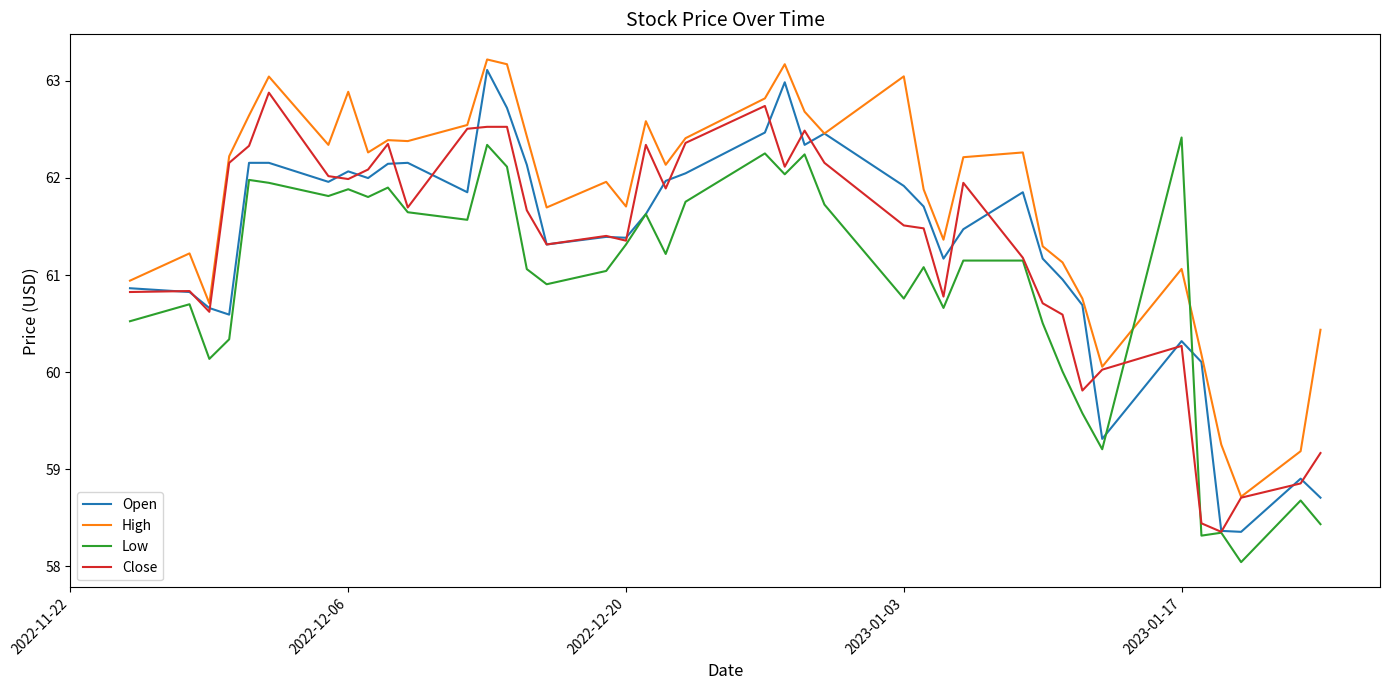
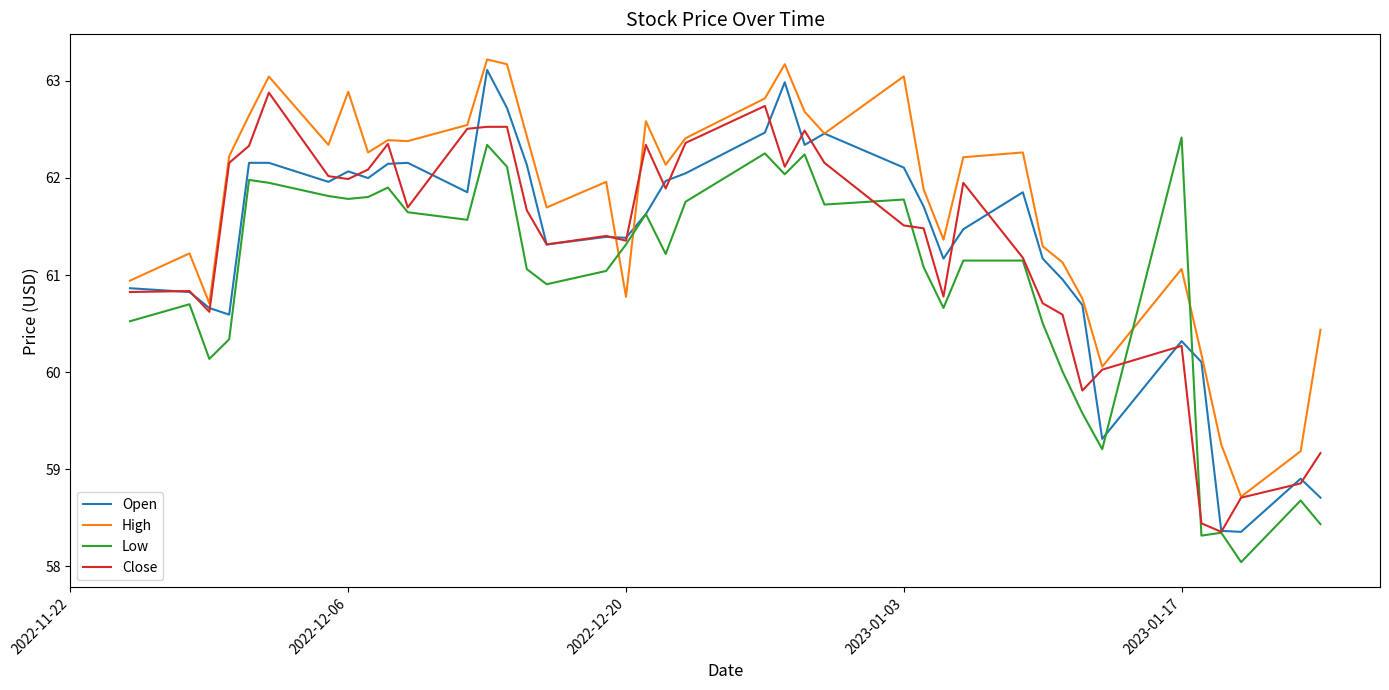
  {
    "Open": {
      "2022-12-06": 62.1,
      "2022-12-20": 61.4,
-     "2023-01-03": 61.9,
+     "2023-01-03": 62.1,
      "2023-01-17": 60.3
    },
    "High": {
      "2022-12-06": 62.9,
-     "2022-12-20": 61.7,
+     "2022-12-20": 60.8,
      "2023-01-03": 63.0,
      "2023-01-17": 61.1
    },
    "Low": {
-     "2022-12-06": 61.9,
+     "2022-12-06": 61.8,
      "2022-12-20": 61.3,
-     "2023-01-03": 60.8,
+     "2023-01-03": 61.8,
      "2023-01-17": 62.4
    },
    "Close": {
      "2022-12-06": 62.0,
      "2022-12-20": 61.4,
      "2023-01-03": 61.5,
      "2023-01-17": 60.3
    }
  }
